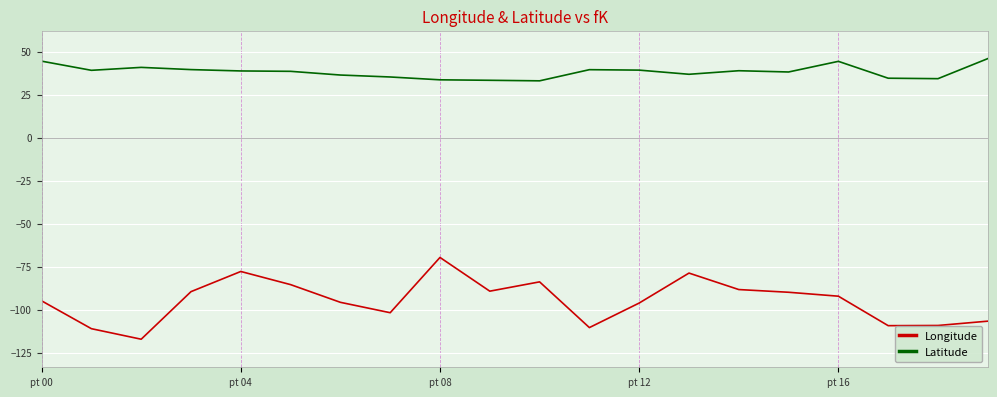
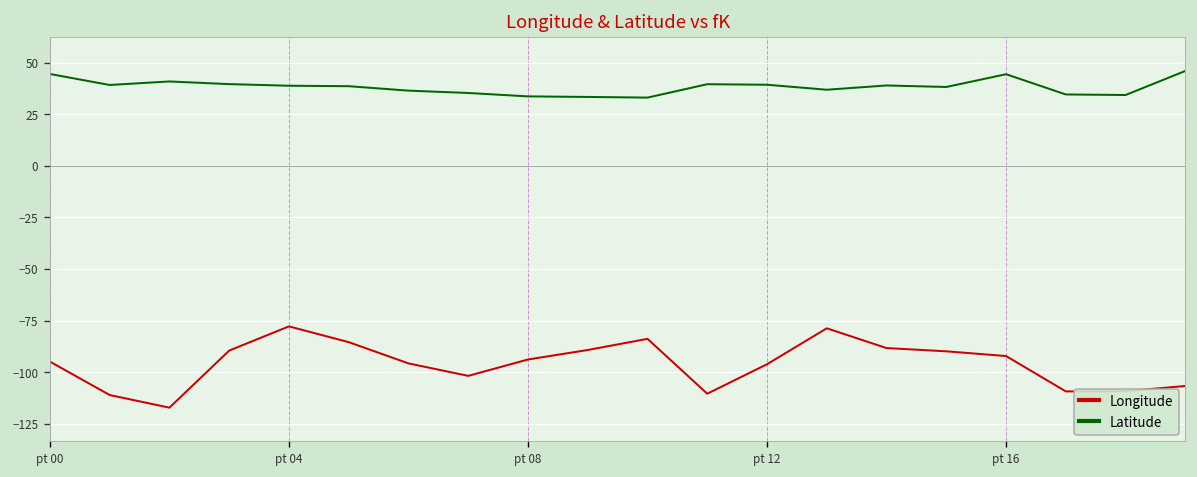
  {
    "Longitude": {
      "pt 00": -95,
      "pt 04": -78,
-     "pt 08": -70,
+     "pt 08": -94,
      "pt 12": -96,
      "pt 16": -92
    },
    "Latitude": {
      "pt 00": 45,
      "pt 04": 39,
      "pt 08": 34,
      "pt 12": 39,
      "pt 16": 44
    }
  }
